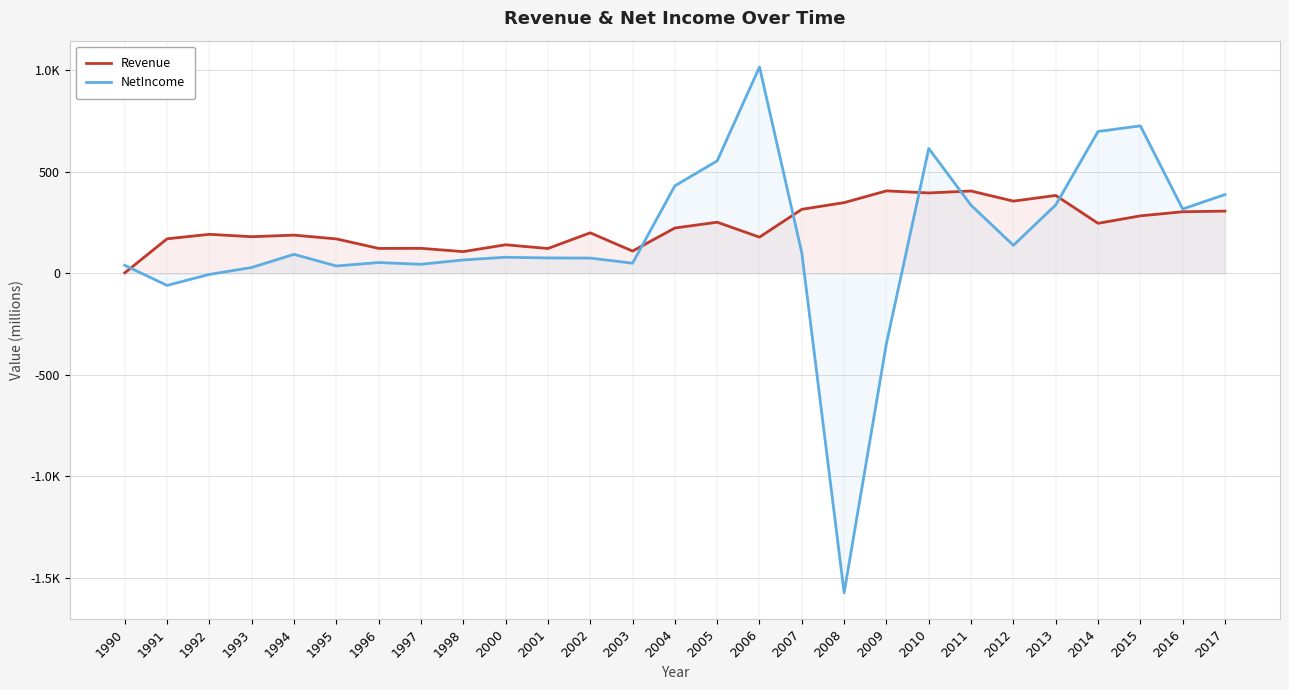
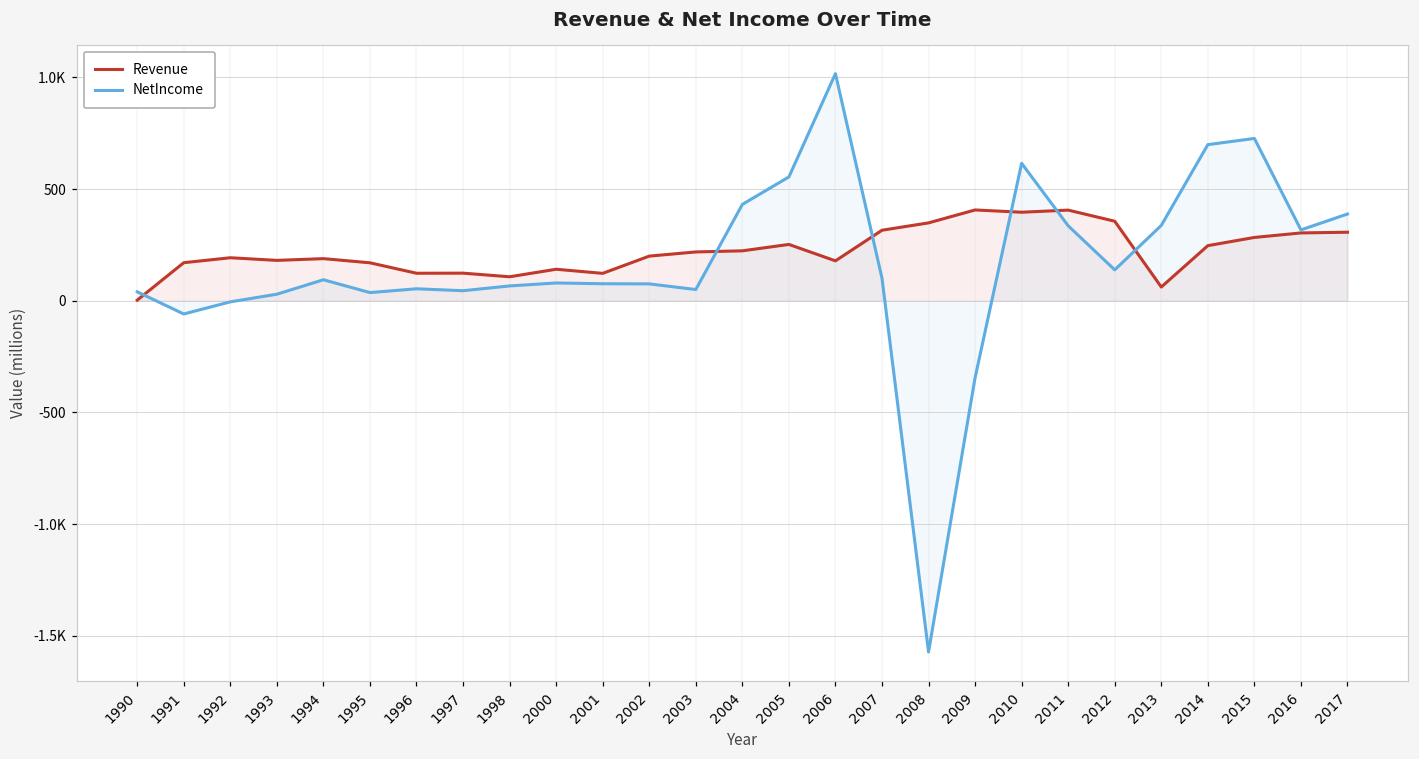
  {
    "Revenue": {
      "1990": 0,
      "1991": 170,
      "1992": 190,
      "1993": 180,
      "1994": 190,
      "1995": 170,
      "1996": 120,
      "1997": 120,
      "1998": 110,
      "2000": 140,
      "2001": 120,
      "2002": 200,
-     "2003": 110,
+     "2003": 220,
      "2004": 220,
      "2005": 250,
      "2006": 180,
      "2007": 320,
      "2008": 350,
      "2009": 410,
      "2010": 400,
      "2011": 410,
      "2012": 360,
-     "2013": 380,
+     "2013": 60,
      "2014": 250,
      "2015": 280,
      "2016": 300,
      "2017": 310
    }
  }
